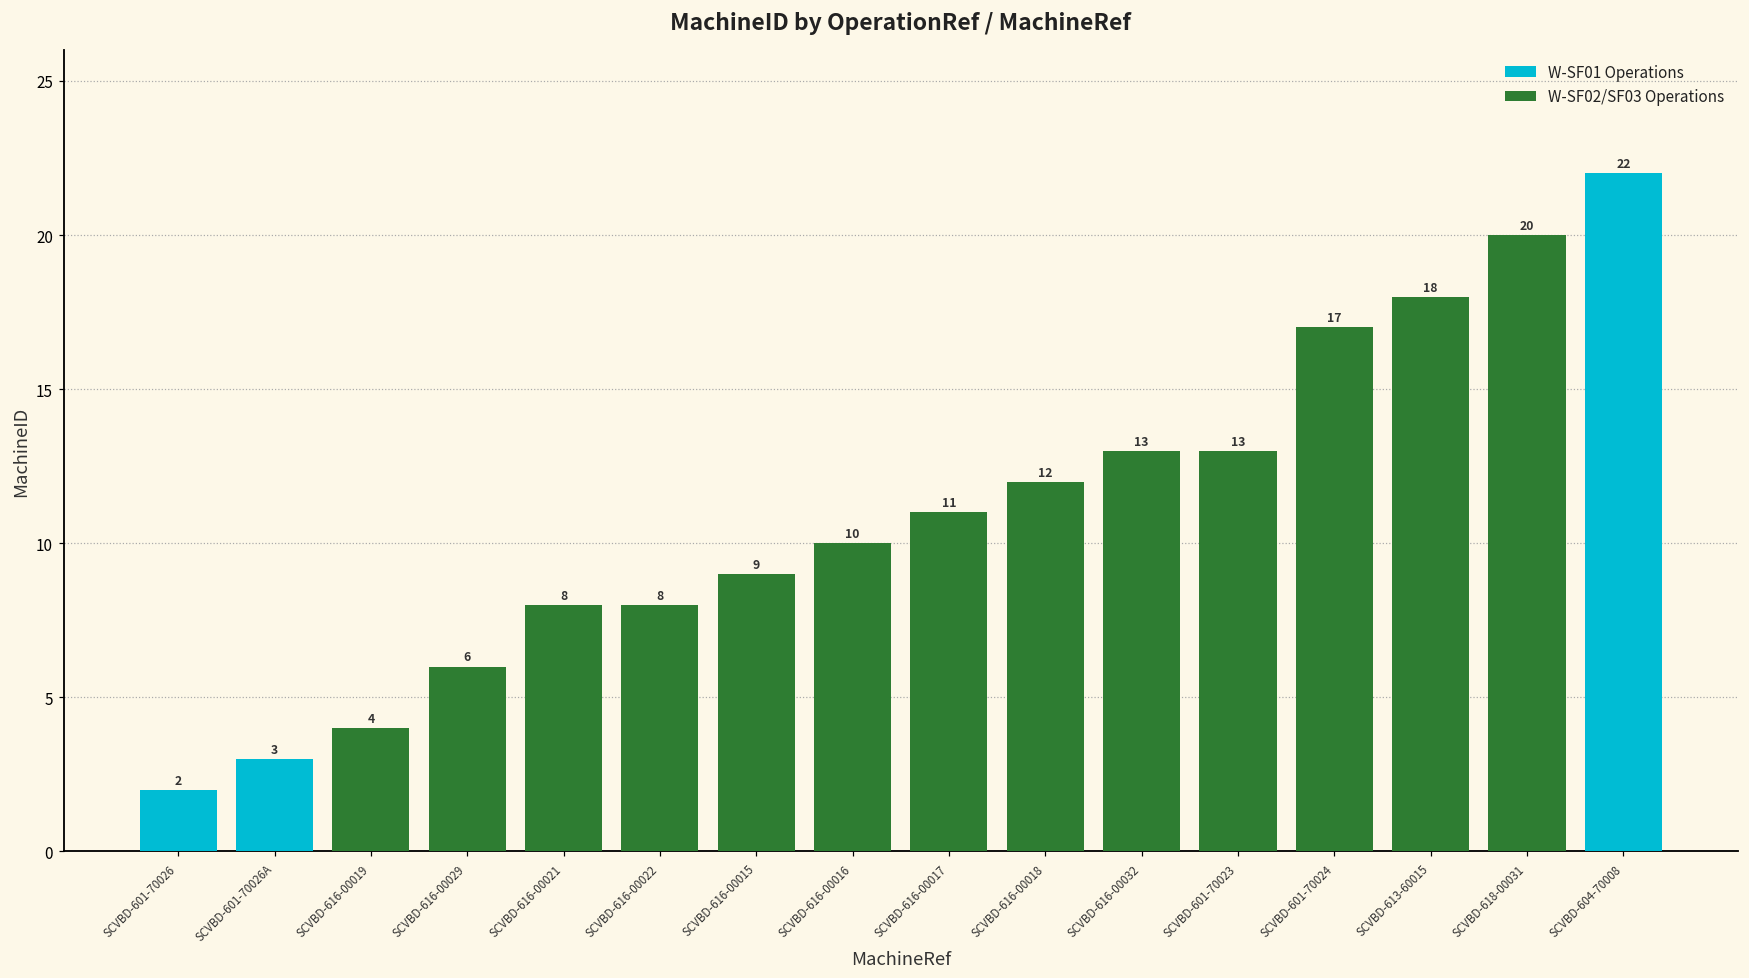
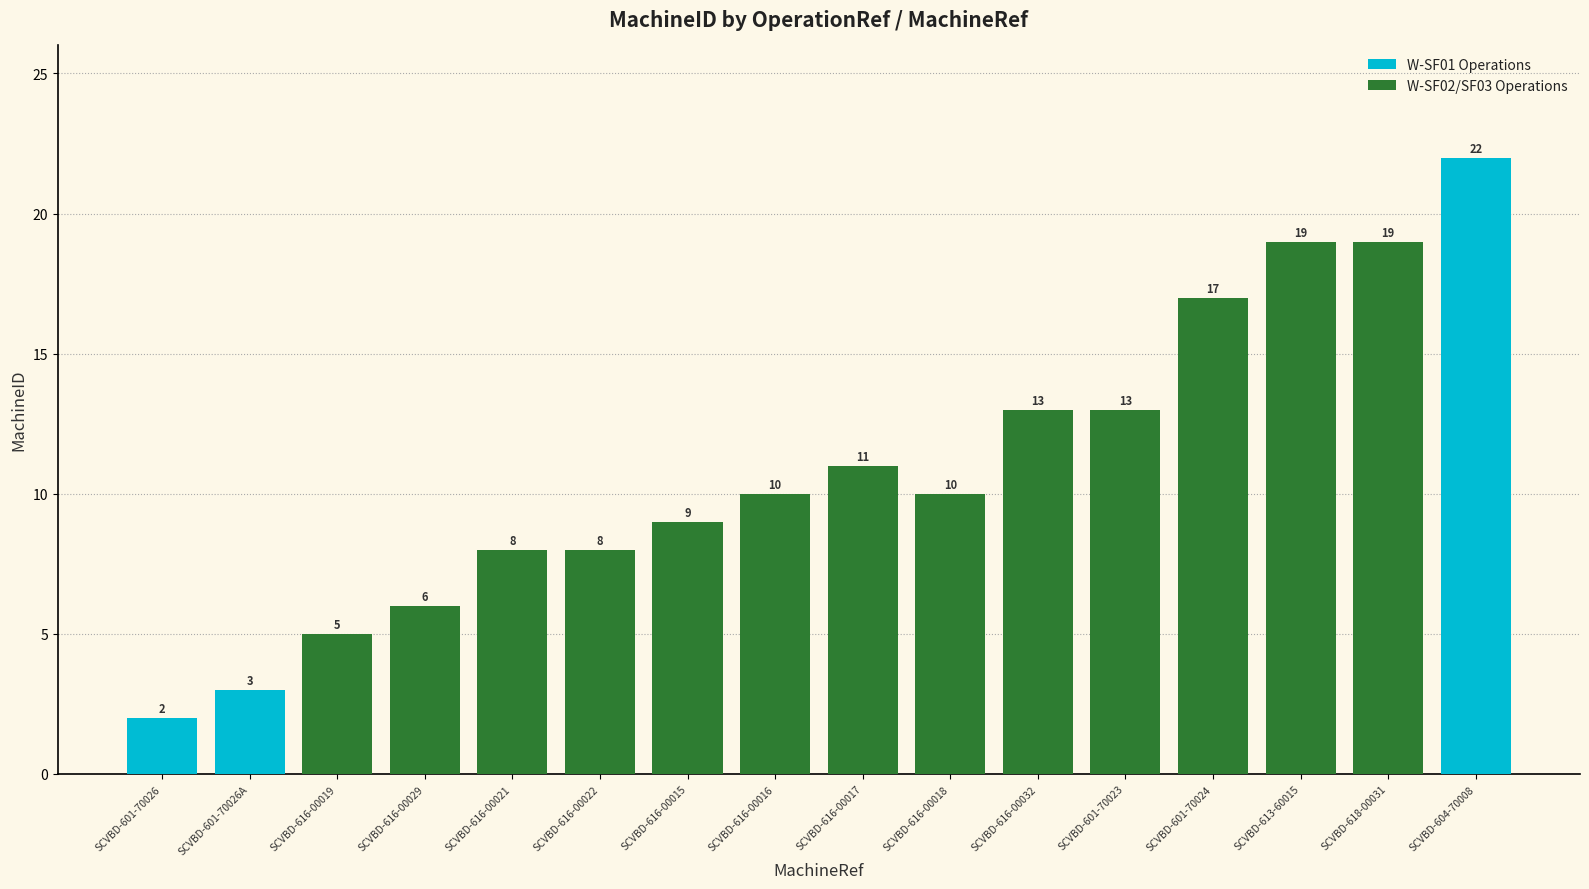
  {
    "W-SF01 Operations": {
      "SCVBD-601-70026": 2,
      "SCVBD-601-70026A": 3,
      "SCVBD-604-70008": 22
    },
    "W-SF02/SF03 Operations": {
-     "SCVBD-616-00019": 4,
+     "SCVBD-616-00019": 5,
      "SCVBD-616-00029": 6,
      "SCVBD-616-00021": 8,
      "SCVBD-616-00022": 8,
      "SCVBD-616-00015": 9,
      "SCVBD-616-00016": 10,
      "SCVBD-616-00017": 11,
-     "SCVBD-616-00018": 12,
+     "SCVBD-616-00018": 10,
      "SCVBD-616-00032": 13,
      "SCVBD-601-70023": 13,
      "SCVBD-601-70024": 17,
-     "SCVBD-613-60015": 18,
-     "SCVBD-618-00031": 20
+     "SCVBD-613-60015": 19,
+     "SCVBD-618-00031": 19
    }
  }
